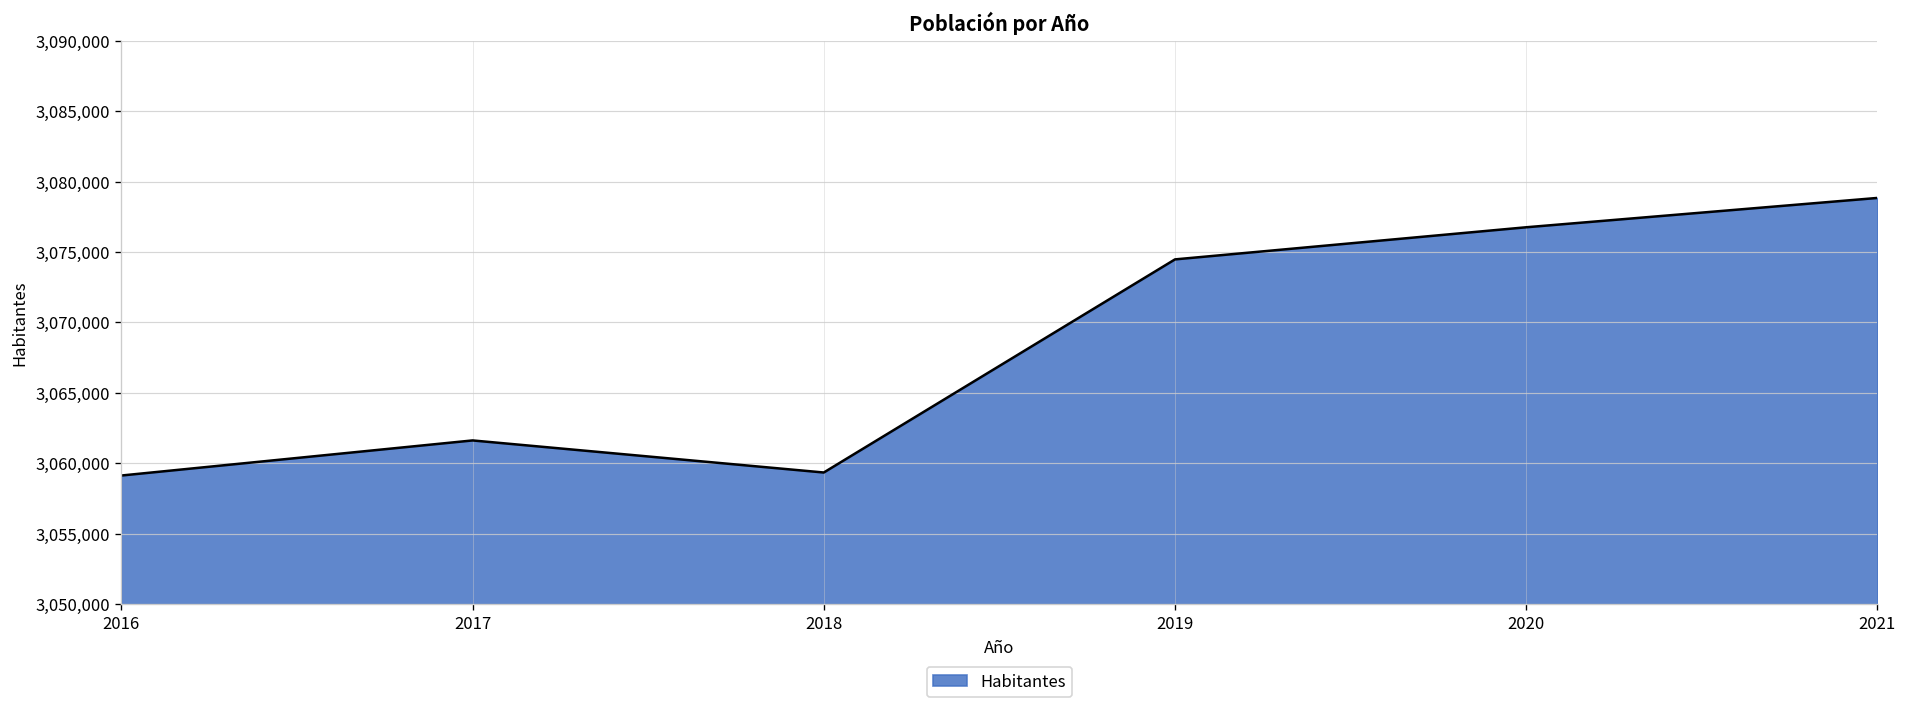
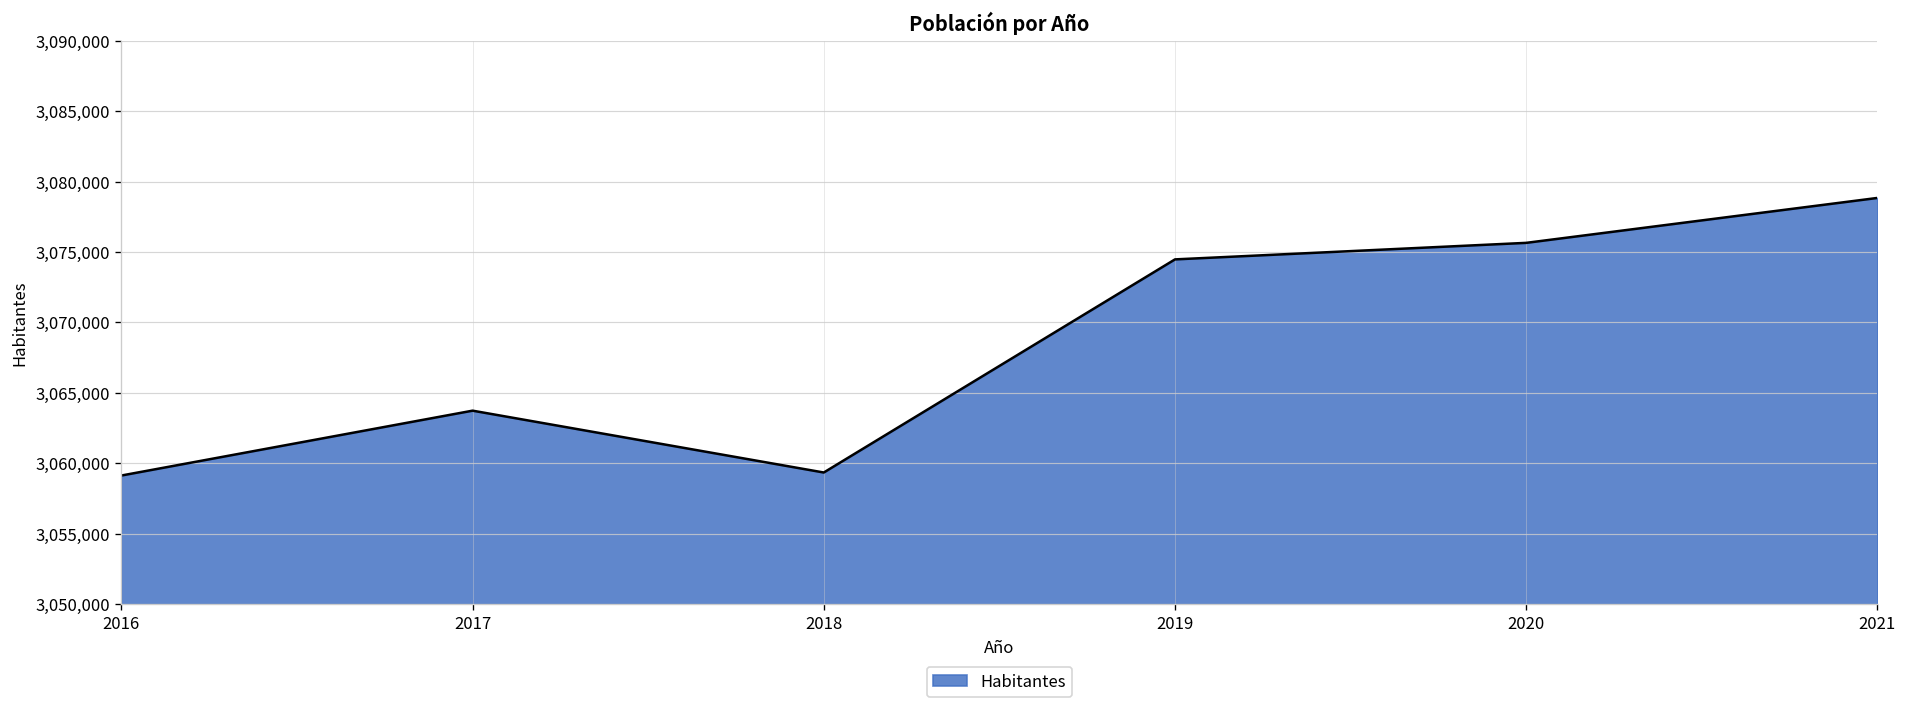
  {
    "2016": "3,059,100",
-   "2017": "3,061,600",
+   "2017": "3,063,700",
    "2018": "3,059,300",
    "2019": "3,074,500",
-   "2020": "3,076,800",
+   "2020": "3,075,600",
    "2021": "3,078,800"
  }
